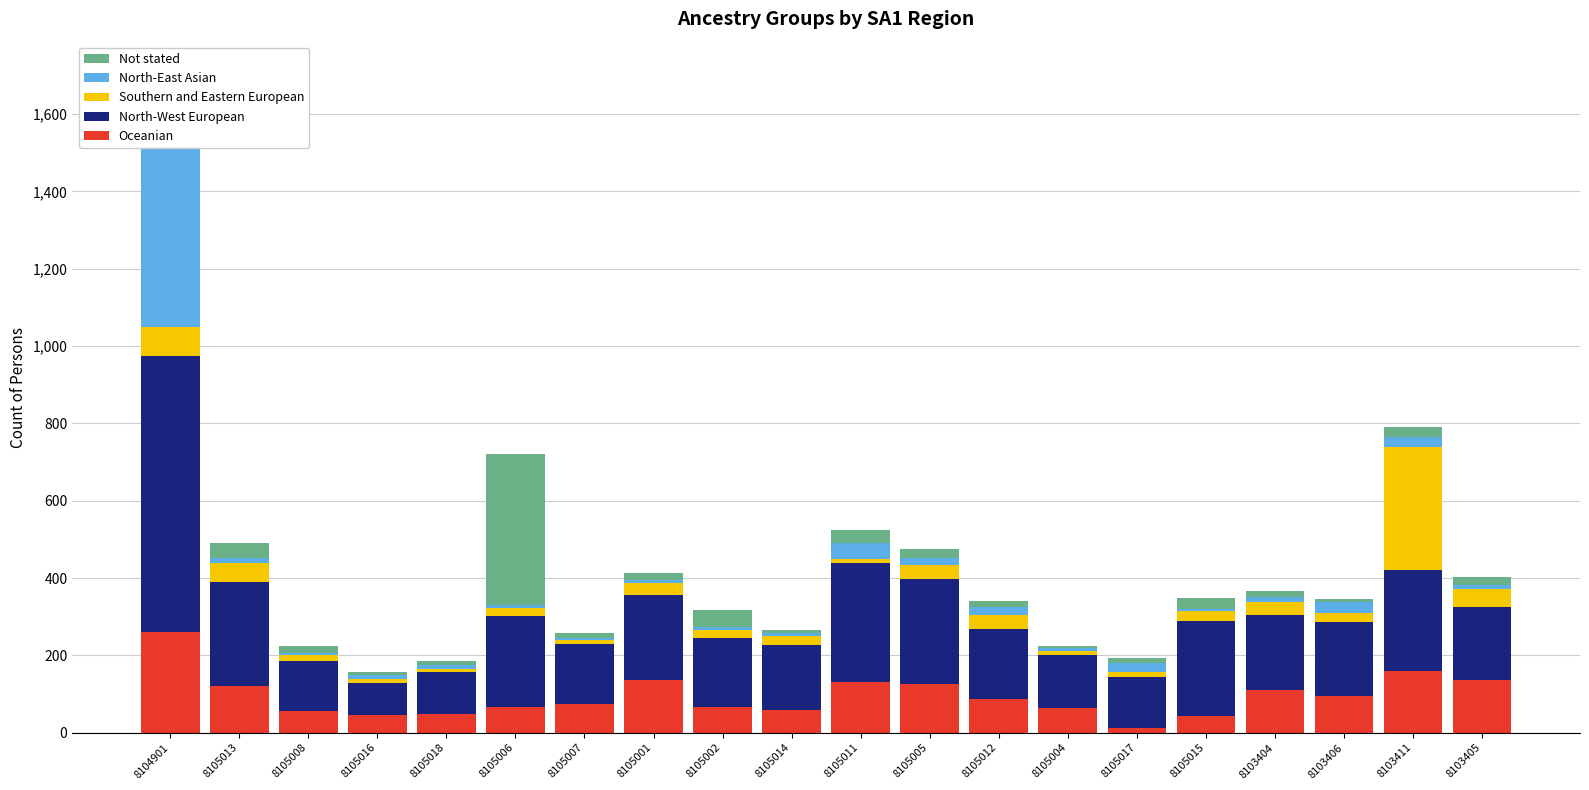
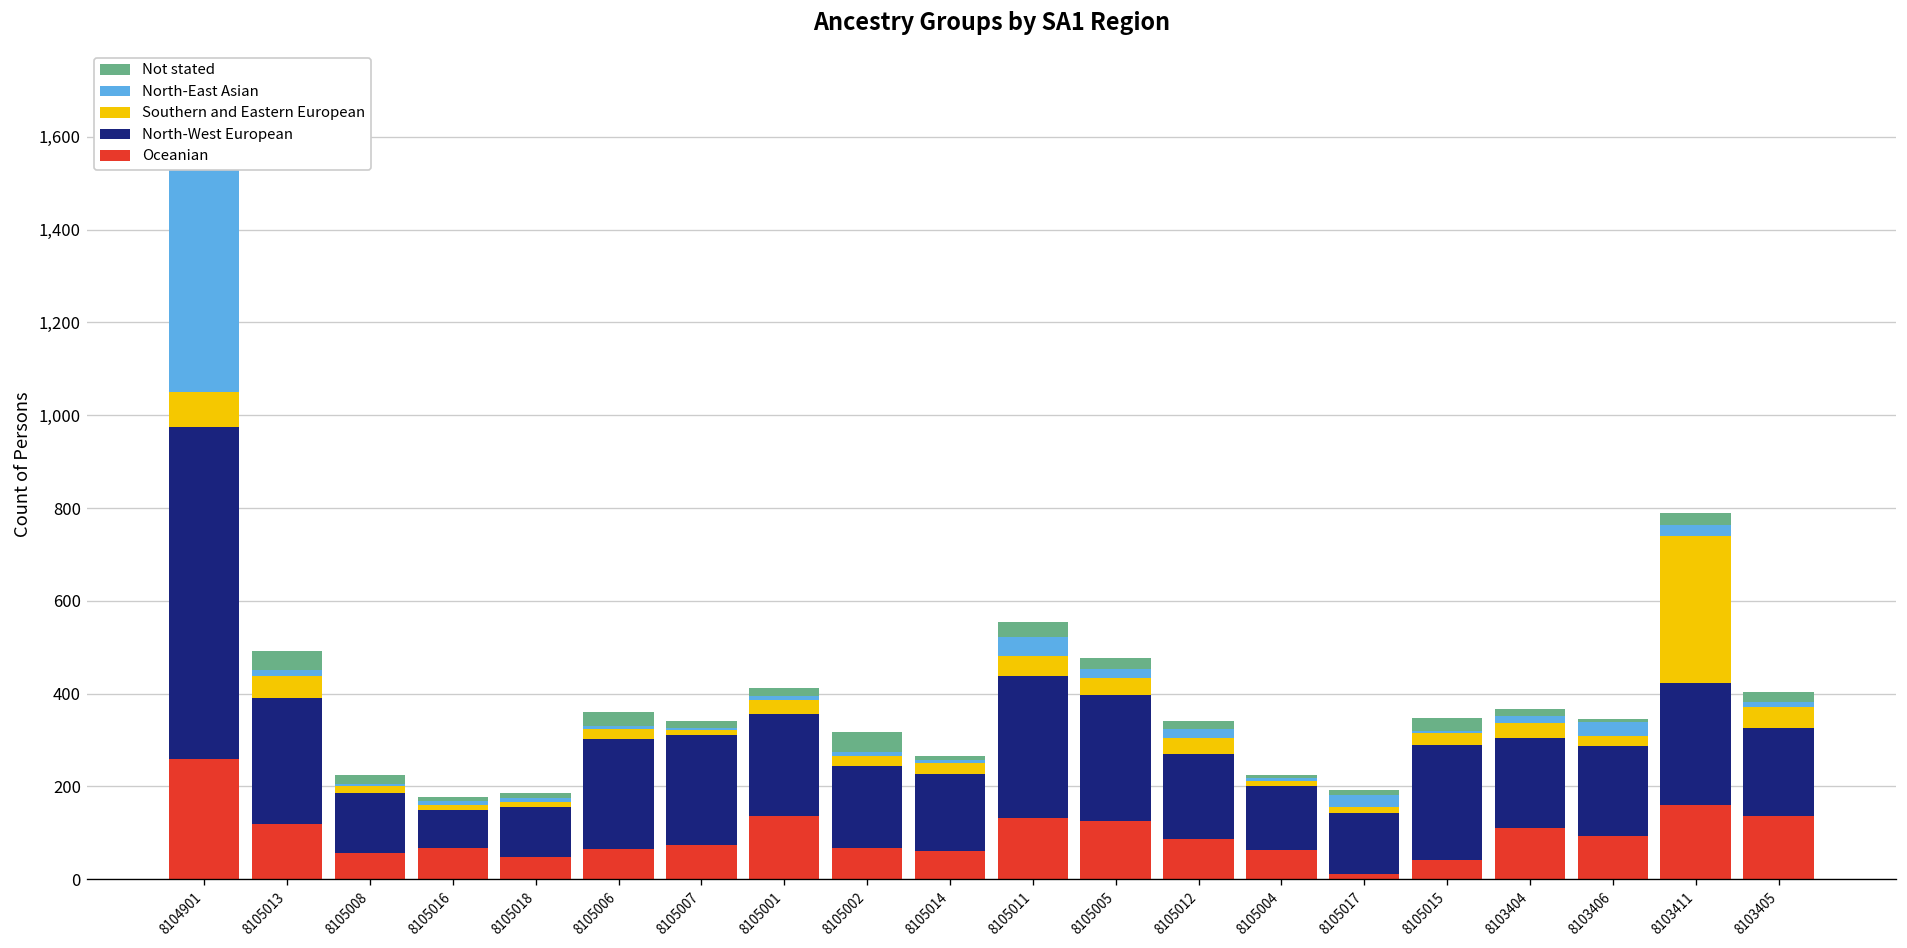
  {
    "Oceanian": {
      "8104901": 260,
      "8105013": 120,
      "8105008": 60,
-     "8105016": 50,
+     "8105016": 70,
      "8105018": 50,
      "8105006": 70,
      "8105007": 70,
      "8105001": 140,
      "8105002": 70,
      "8105014": 60,
      "8105011": 130,
      "8105005": 130,
      "8105012": 90,
      "8105004": 60,
      "8105017": 10,
      "8105015": 40,
      "8103404": 110,
      "8103406": 90,
      "8103411": 160,
      "8103405": 140
    },
    "North-West European": {
      "8104901": 710,
      "8105013": 270,
      "8105008": 130,
      "8105016": 80,
      "8105018": 110,
      "8105006": 240,
-     "8105007": 160,
+     "8105007": 240,
      "8105001": 220,
      "8105002": 180,
      "8105014": 170,
      "8105011": 310,
      "8105005": 270,
      "8105012": 180,
      "8105004": 140,
      "8105017": 130,
      "8105015": 250,
      "8103404": 190,
      "8103406": 190,
      "8103411": 260,
      "8103405": 190
    },
    "Southern and Eastern European": {
      "8104901": 80,
      "8105013": 50,
      "8105008": 20,
      "8105016": 10,
      "8105018": 10,
      "8105006": 20,
      "8105007": 10,
      "8105001": 30,
      "8105002": 20,
      "8105014": 30,
-     "8105011": 10,
+     "8105011": 40,
      "8105005": 40,
      "8105012": 40,
      "8105004": 10,
      "8105017": 10,
      "8105015": 30,
      "8103404": 30,
      "8103406": 20,
      "8103411": 320,
      "8103405": 50
    },
    "North-East Asian": {
      "8105013": 10,
      "8105016": 10,
      "8105018": 10,
      "8105006": 10,
      "8105001": 10,
      "8105002": 10,
      "8105011": 40,
      "8105005": 20,
      "8105012": 20,
      "8105004": 10,
      "8105017": 30,
      "8103404": 20,
      "8103406": 30,
      "8103411": 30,
      "8103405": 10
    },
    "Not stated": {
      "8105013": 40,
      "8105008": 20,
      "8105016": 10,
      "8105018": 10,
-     "8105006": 390,
+     "8105006": 30,
      "8105007": 10,
      "8105001": 20,
      "8105002": 40,
      "8105014": 10,
      "8105011": 30,
      "8105005": 20,
      "8105012": 20,
      "8105004": 10,
      "8105017": 10,
      "8105015": 30,
      "8103404": 10,
      "8103406": 10,
      "8103411": 30,
      "8103405": 20
    }
  }
